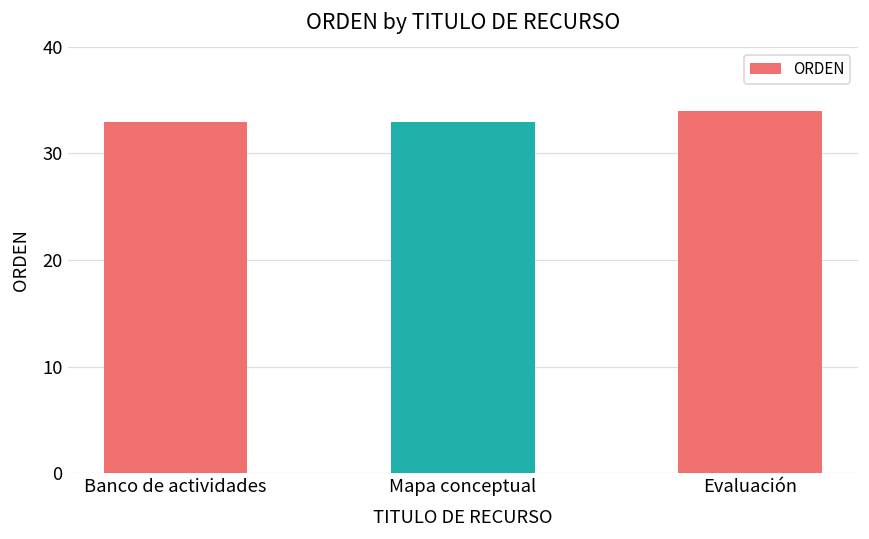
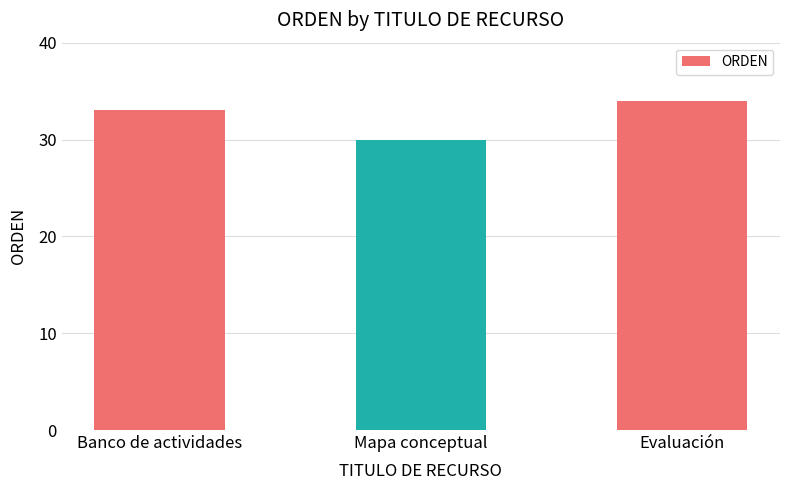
  {
    "Banco de actividades": 33,
-   "Mapa conceptual": 33,
+   "Mapa conceptual": 30,
    "Evaluación": 34
  }
